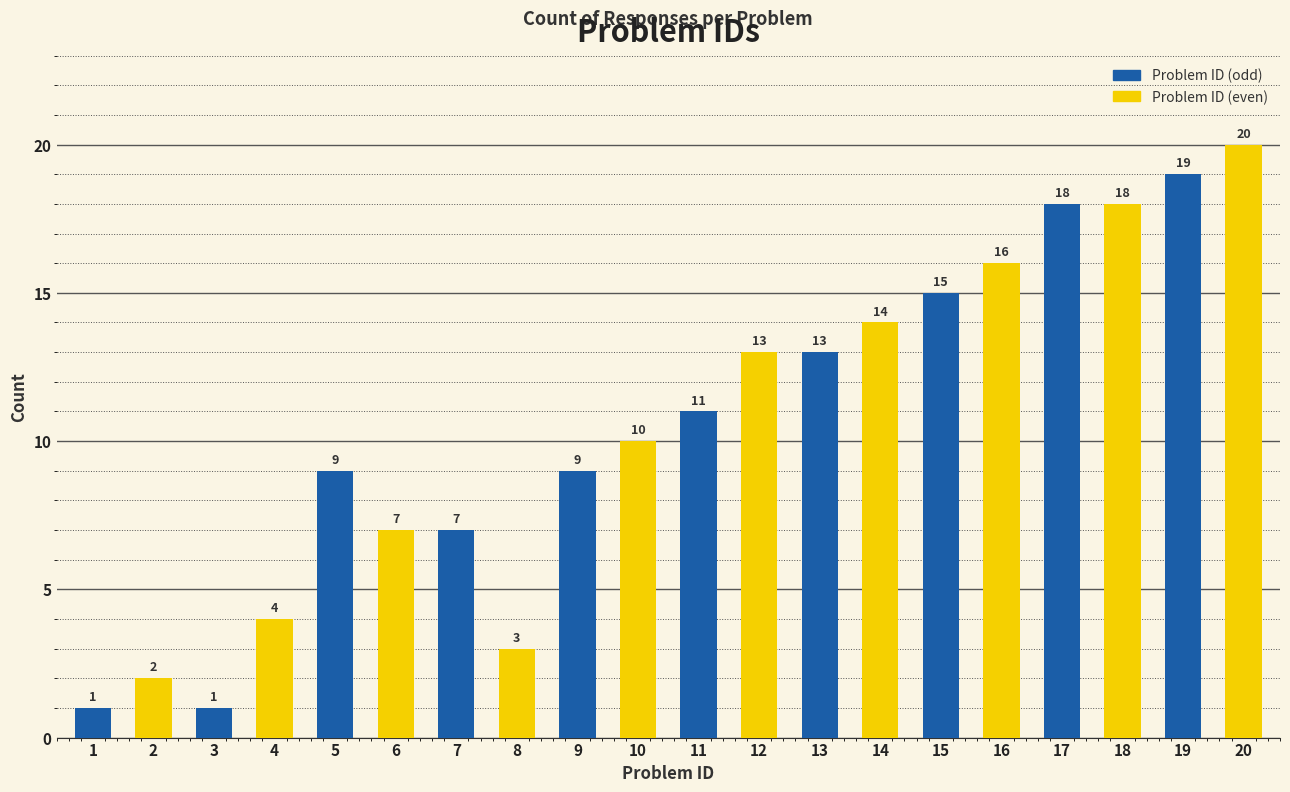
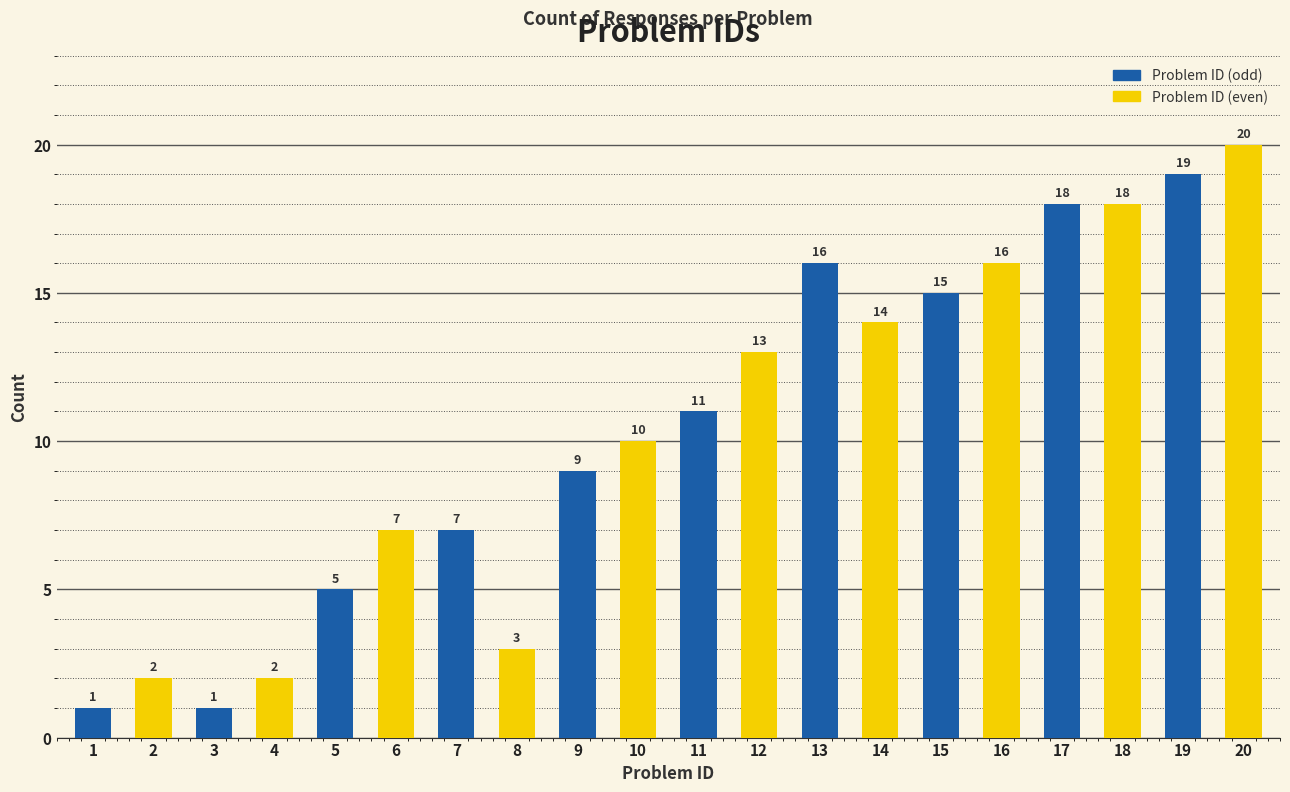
  {
    "1": 1,
    "2": 2,
    "3": 1,
-   "4": 4,
-   "5": 9,
+   "4": 2,
+   "5": 5,
    "6": 7,
    "7": 7,
    "8": 3,
    "9": 9,
    "10": 10,
    "11": 11,
    "12": 13,
-   "13": 13,
+   "13": 16,
    "14": 14,
    "15": 15,
    "16": 16,
    "17": 18,
    "18": 18,
    "19": 19,
    "20": 20
  }
